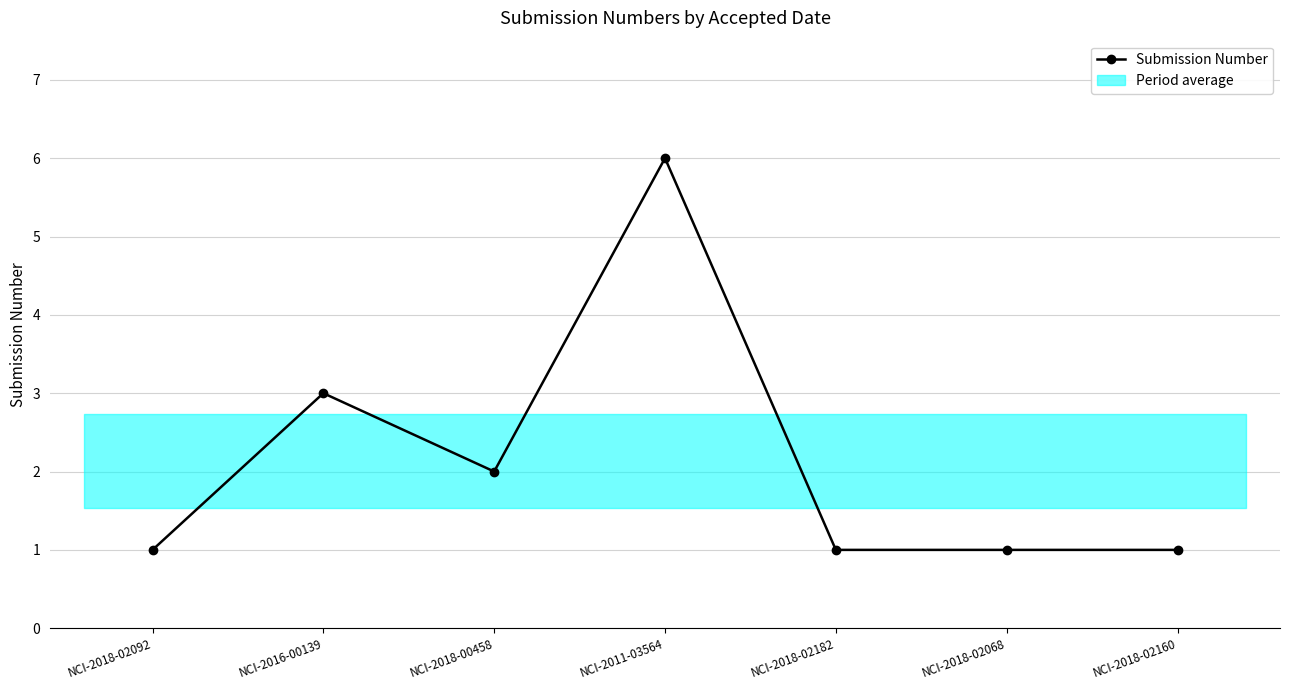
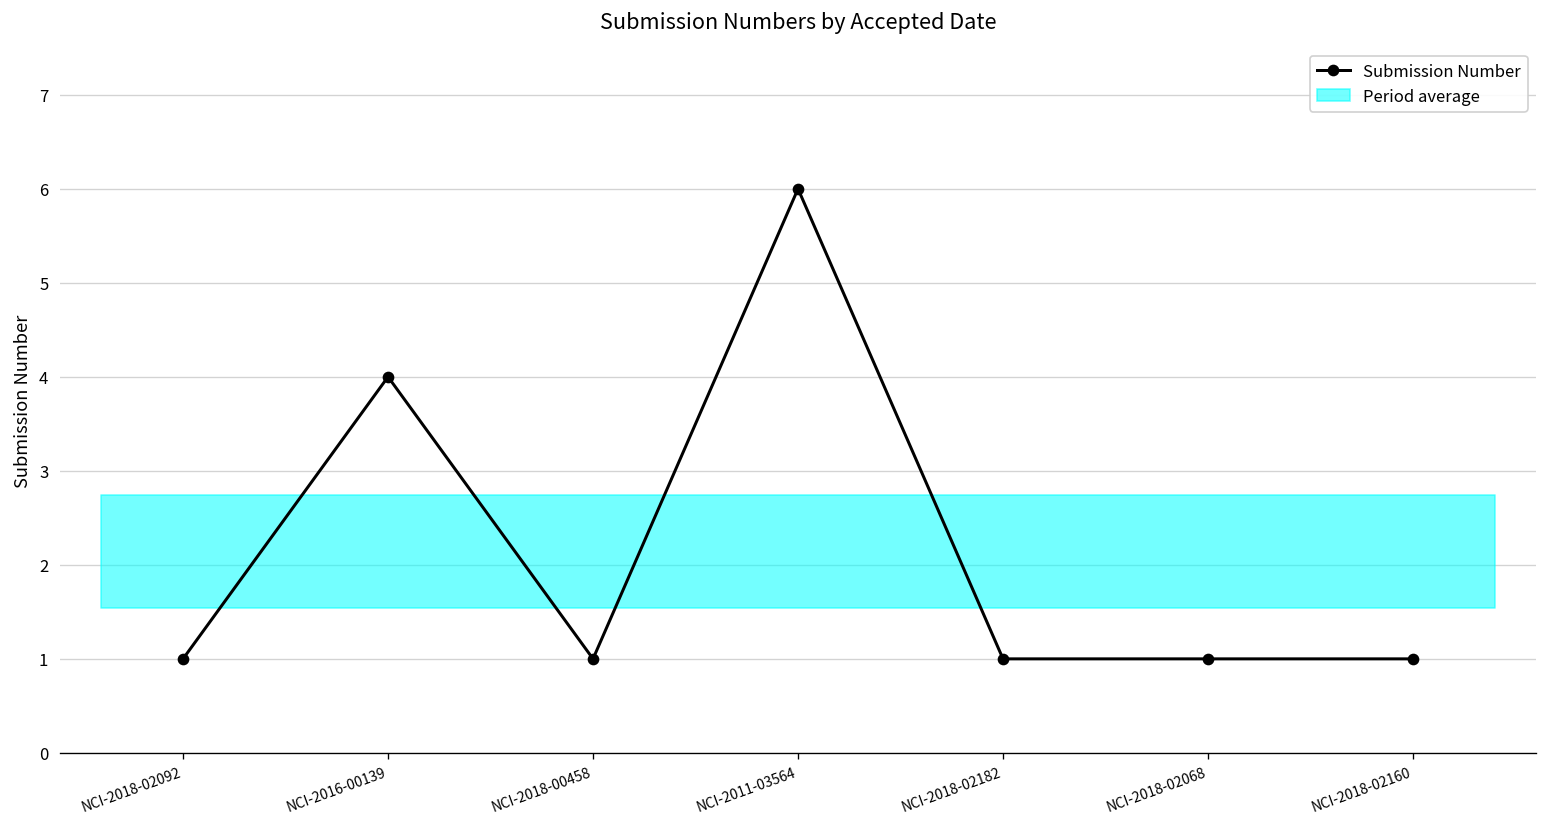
  {
    "Submission Number": {
      "NCI-2018-02092": 1,
-     "NCI-2016-00139": 3,
-     "NCI-2018-00458": 2,
+     "NCI-2016-00139": 4,
+     "NCI-2018-00458": 1,
      "NCI-2011-03564": 6,
      "NCI-2018-02182": 1,
      "NCI-2018-02068": 1,
      "NCI-2018-02160": 1
    }
  }
